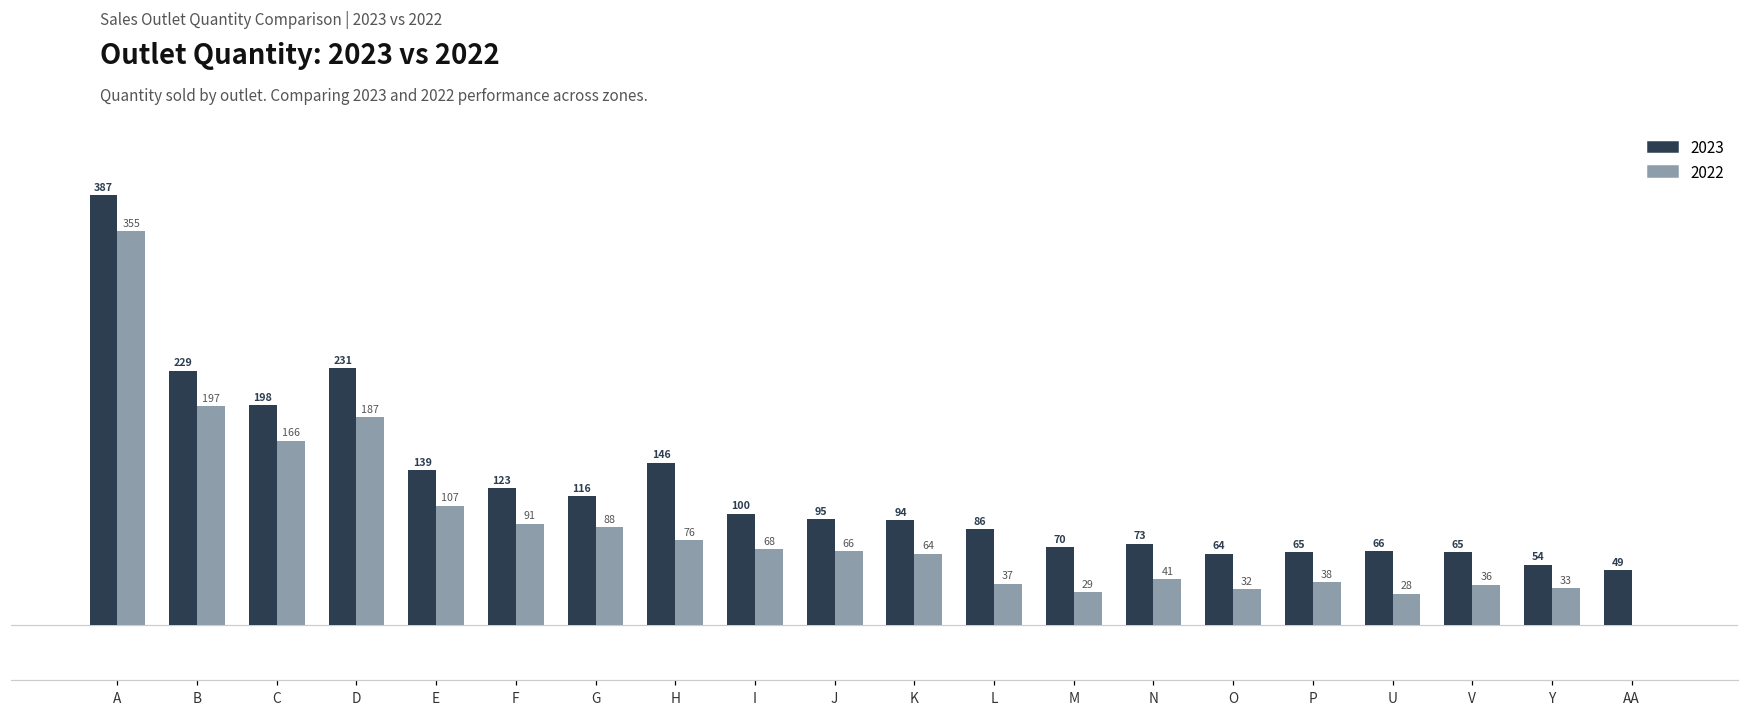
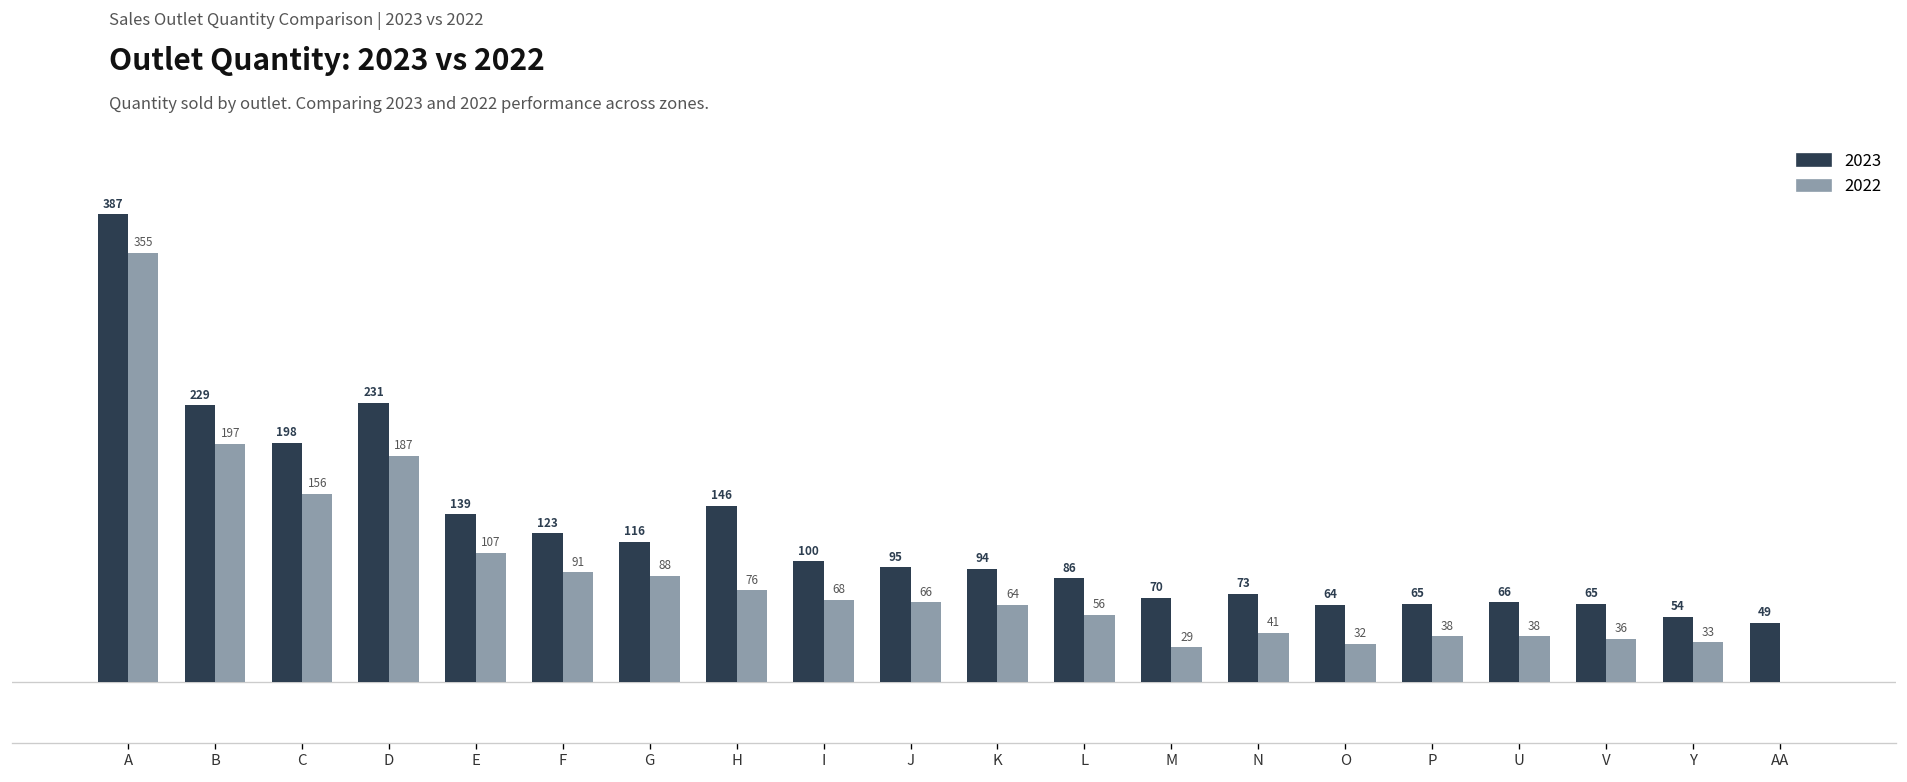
  {
    "2023": {
      "A": 387,
      "B": 229,
      "C": 198,
      "D": 231,
      "E": 139,
      "F": 123,
      "G": 116,
      "H": 146,
      "I": 100,
      "J": 95,
      "K": 94,
      "L": 86,
      "M": 70,
      "N": 73,
      "O": 64,
      "P": 65,
      "U": 66,
      "V": 65,
      "Y": 54,
      "AA": 49
    },
    "2022": {
      "A": 355,
      "B": 197,
-     "C": 166,
+     "C": 156,
      "D": 187,
      "E": 107,
      "F": 91,
      "G": 88,
      "H": 76,
      "I": 68,
      "J": 66,
      "K": 64,
-     "L": 37,
+     "L": 56,
      "M": 29,
      "N": 41,
      "O": 32,
      "P": 38,
-     "U": 28,
+     "U": 38,
      "V": 36,
      "Y": 33
    }
  }
